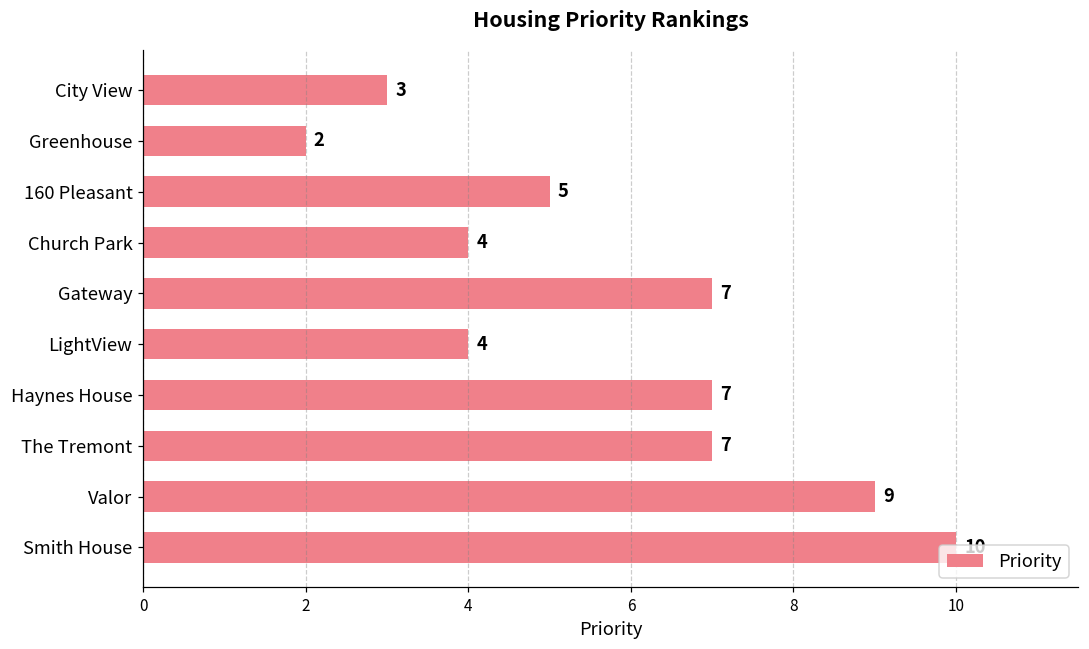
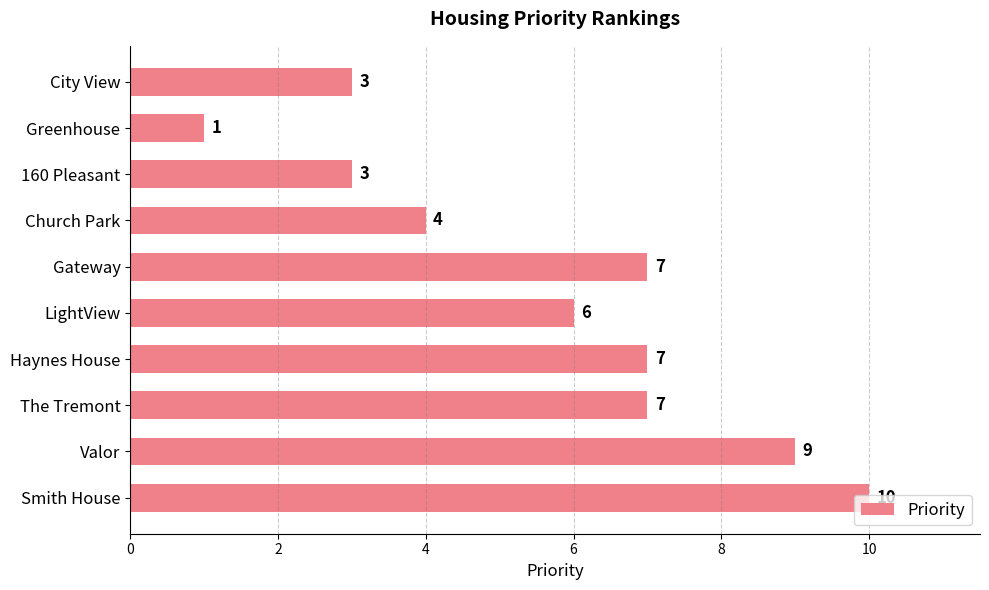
  {
    "City View": 3,
-   "Greenhouse": 2,
-   "160 Pleasant": 5,
+   "Greenhouse": 1,
+   "160 Pleasant": 3,
    "Church Park": 4,
    "Gateway": 7,
-   "LightView": 4,
+   "LightView": 6,
    "Haynes House": 7,
    "The Tremont": 7,
    "Valor": 9
  }
